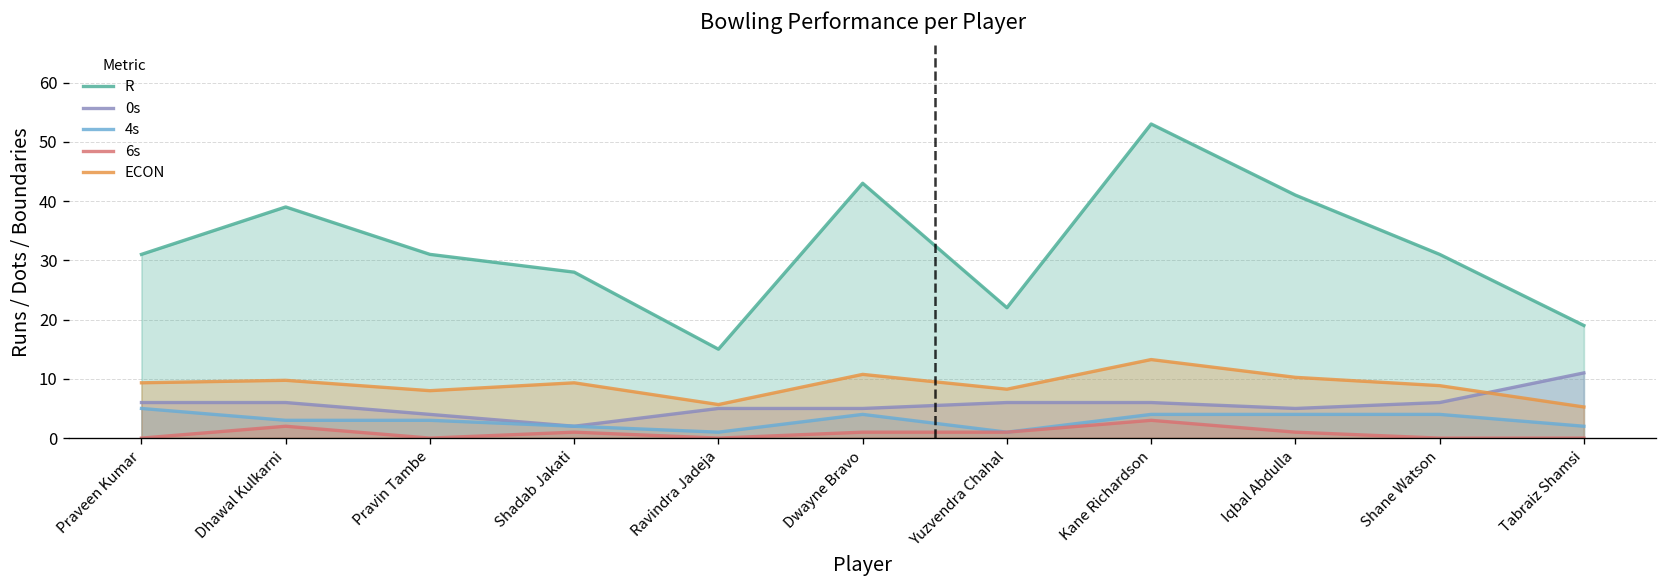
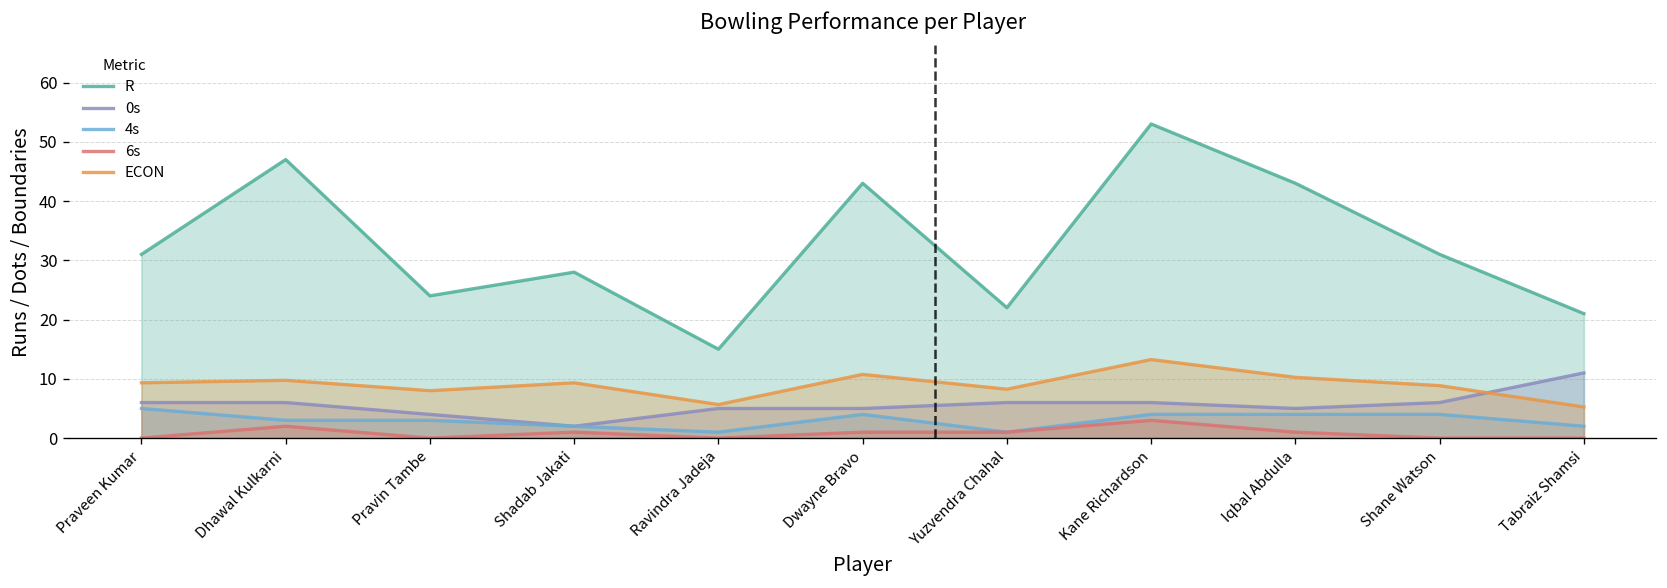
  {
    "R": {
      "Praveen Kumar": 31,
-     "Dhawal Kulkarni": 39,
-     "Pravin Tambe": 31,
+     "Dhawal Kulkarni": 47,
+     "Pravin Tambe": 24,
      "Shadab Jakati": 28,
      "Ravindra Jadeja": 15,
      "Dwayne Bravo": 43,
      "Yuzvendra Chahal": 22,
      "Kane Richardson": 53,
-     "Iqbal Abdulla": 41,
+     "Iqbal Abdulla": 43,
      "Shane Watson": 31,
-     "Tabraiz Shamsi": 19
+     "Tabraiz Shamsi": 21
    }
  }
